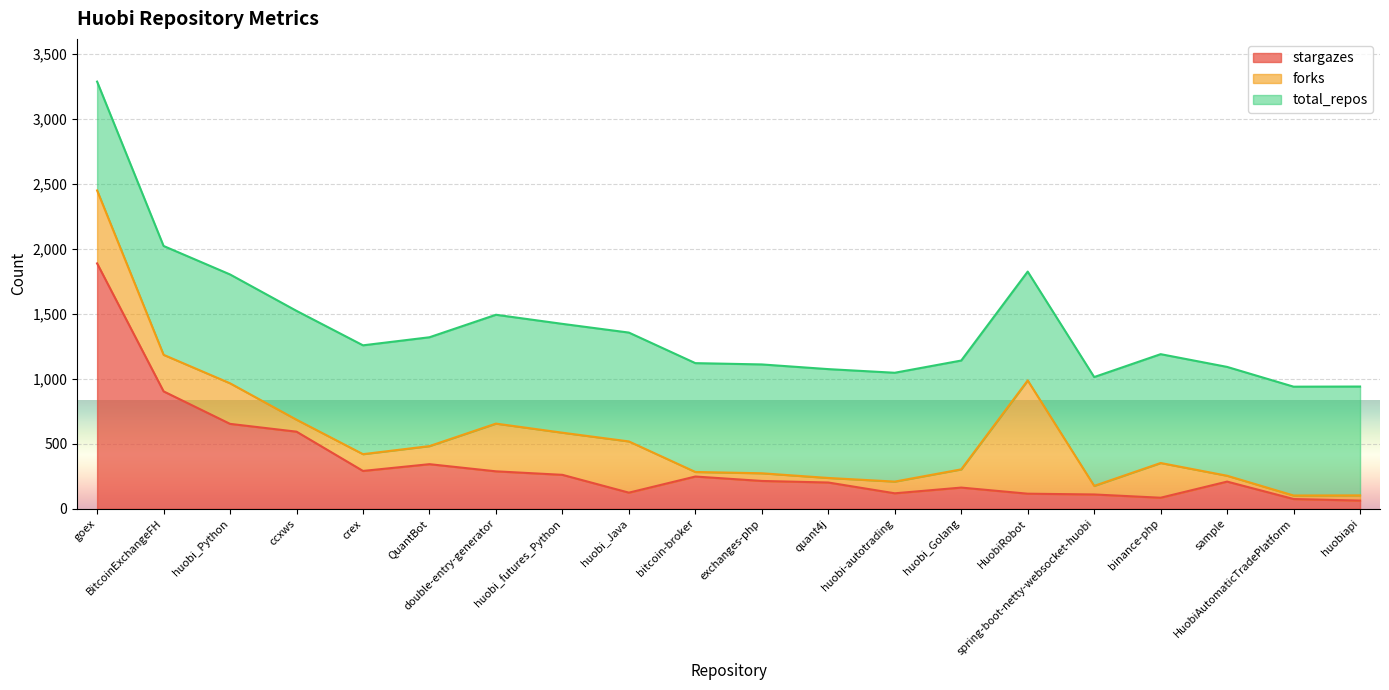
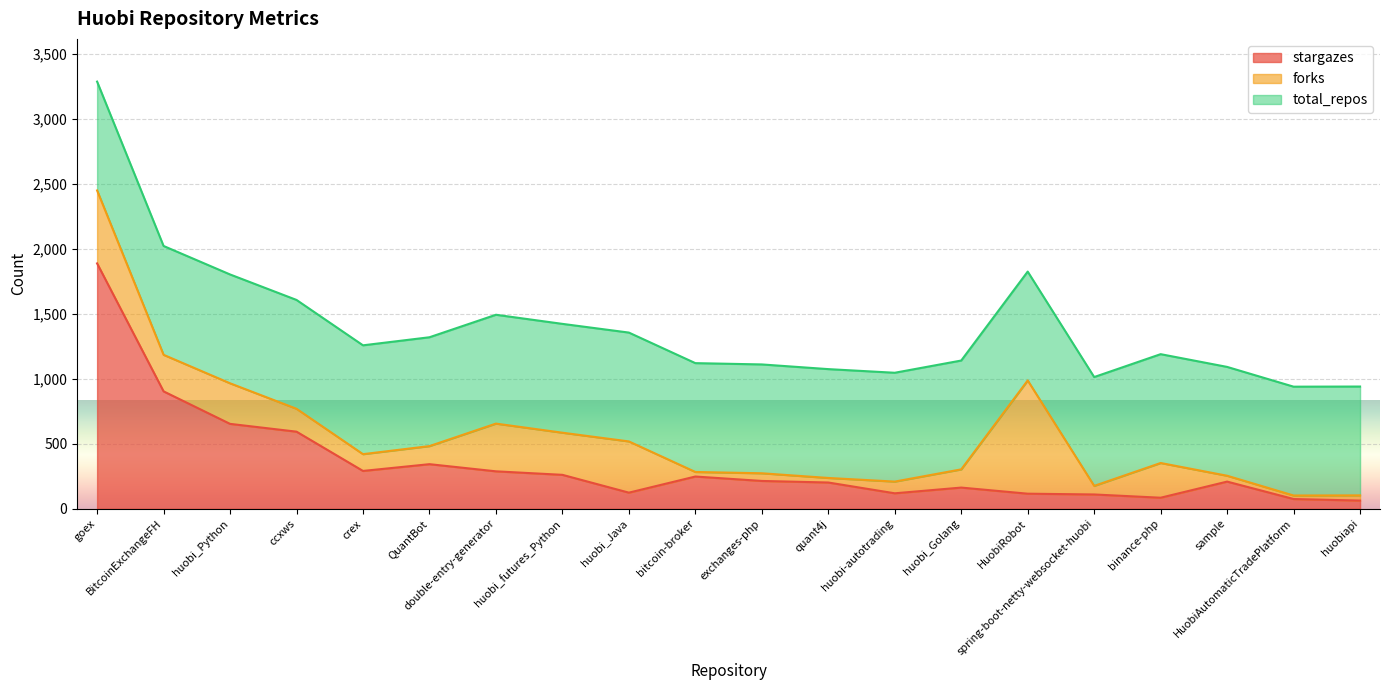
  {
    "stargazes": {
      "goex": "1,890",
      "BitcoinExchangeFH": "900",
      "huobi_Python": "650",
      "ccxws": "590",
      "crex": "290",
      "QuantBot": "340",
      "double-entry-generator": "290",
      "huobi_futures_Python": "260",
      "huobi_Java": "120",
      "bitcoin-broker": "250",
      "exchanges-php": "210",
      "quant4j": "200",
      "huobi-autotrading": "120",
      "huobi_Golang": "160",
      "HuobiRobot": "120",
      "spring-boot-netty-websocket-huobi": "110",
      "binance-php": "90",
      "sample": "210",
      "HuobiAutomaticTradePlatform": "80",
      "huobiapi": "60"
    },
    "forks": {
      "goex": "560",
      "BitcoinExchangeFH": "280",
      "huobi_Python": "310",
-     "ccxws": "90",
+     "ccxws": "180",
      "crex": "130",
      "QuantBot": "140",
      "double-entry-generator": "370",
      "huobi_futures_Python": "320",
      "huobi_Java": "390",
      "bitcoin-broker": "40",
      "exchanges-php": "60",
      "quant4j": "40",
      "huobi-autotrading": "90",
      "huobi_Golang": "140",
      "HuobiRobot": "870",
      "spring-boot-netty-websocket-huobi": "70",
      "binance-php": "270",
      "sample": "50",
      "HuobiAutomaticTradePlatform": "30",
      "huobiapi": "40"
    },
    "total_repos": {
      "goex": "840",
      "BitcoinExchangeFH": "840",
      "huobi_Python": "840",
      "ccxws": "840",
      "crex": "840",
      "QuantBot": "840",
      "double-entry-generator": "840",
      "huobi_futures_Python": "840",
      "huobi_Java": "840",
      "bitcoin-broker": "840",
      "exchanges-php": "840",
      "quant4j": "840",
      "huobi-autotrading": "840",
      "huobi_Golang": "840",
      "HuobiRobot": "840",
      "spring-boot-netty-websocket-huobi": "840",
      "binance-php": "840",
      "sample": "840",
      "HuobiAutomaticTradePlatform": "840",
      "huobiapi": "840"
    }
  }
